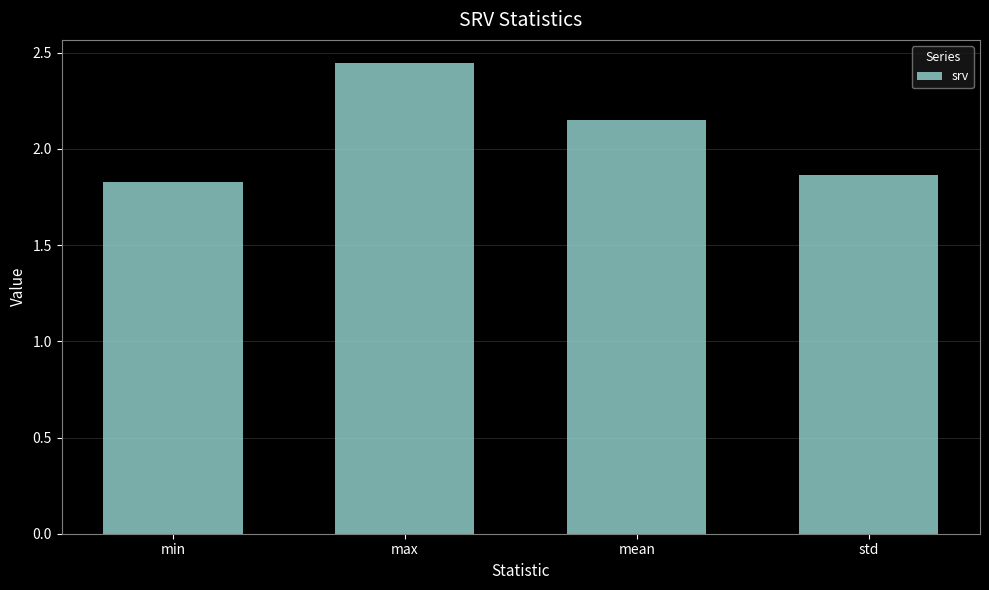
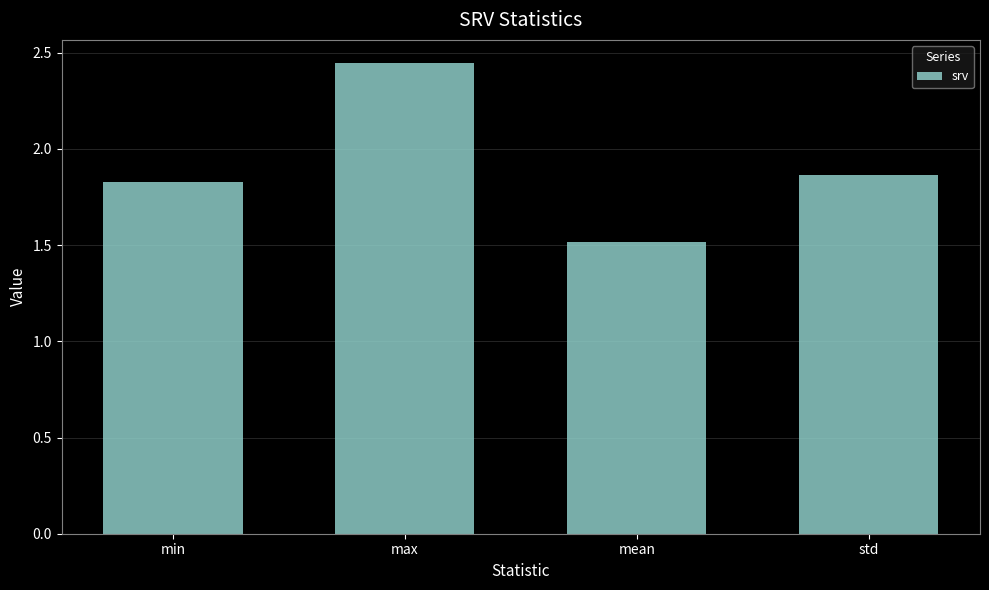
  {
    "min": 1.83,
    "max": 2.44,
-   "mean": 2.15,
+   "mean": 1.51,
    "std": 1.87
  }
